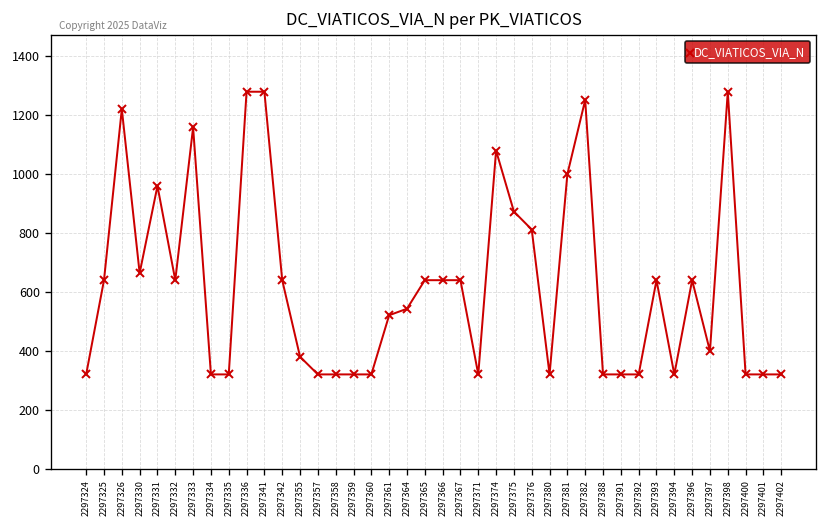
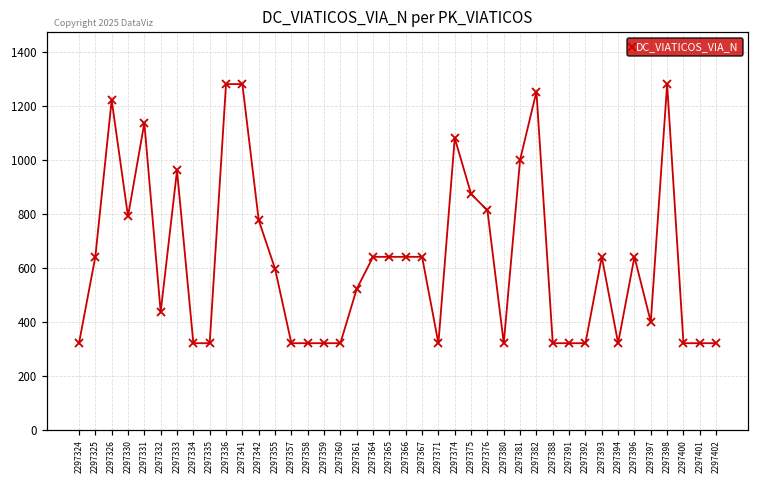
  {
    "2297324": 320,
    "2297325": 640,
    "2297326": 1220,
-   "2297330": 660,
-   "2297331": 960,
-   "2297332": 640,
-   "2297333": 1160,
+   "2297330": 790,
+   "2297331": 1140,
+   "2297332": 440,
+   "2297333": 960,
    "2297334": 320,
    "2297335": 320,
    "2297336": 1280,
    "2297341": 1280,
-   "2297342": 640,
-   "2297355": 380,
+   "2297342": 780,
+   "2297355": 600,
    "2297357": 320,
    "2297358": 320,
    "2297359": 320,
    "2297360": 320,
    "2297361": 520,
-   "2297364": 540,
+   "2297364": 640,
    "2297365": 640,
    "2297366": 640,
    "2297367": 640,
    "2297371": 320,
    "2297374": 1080,
    "2297375": 870,
    "2297376": 810,
    "2297380": 320,
    "2297381": 1000,
    "2297382": 1250,
    "2297388": 320,
    "2297391": 320,
    "2297392": 320,
    "2297393": 640,
    "2297394": 320,
    "2297396": 640,
    "2297397": 400,
    "2297398": 1280,
    "2297400": 320,
    "2297401": 320,
    "2297402": 320
  }
